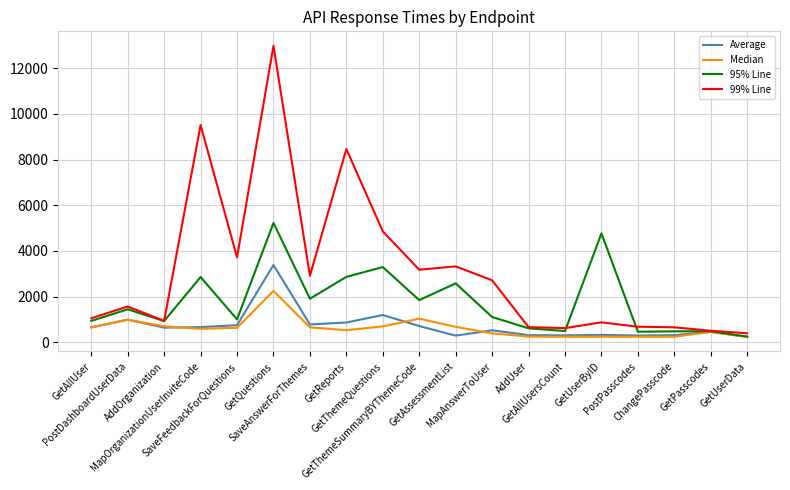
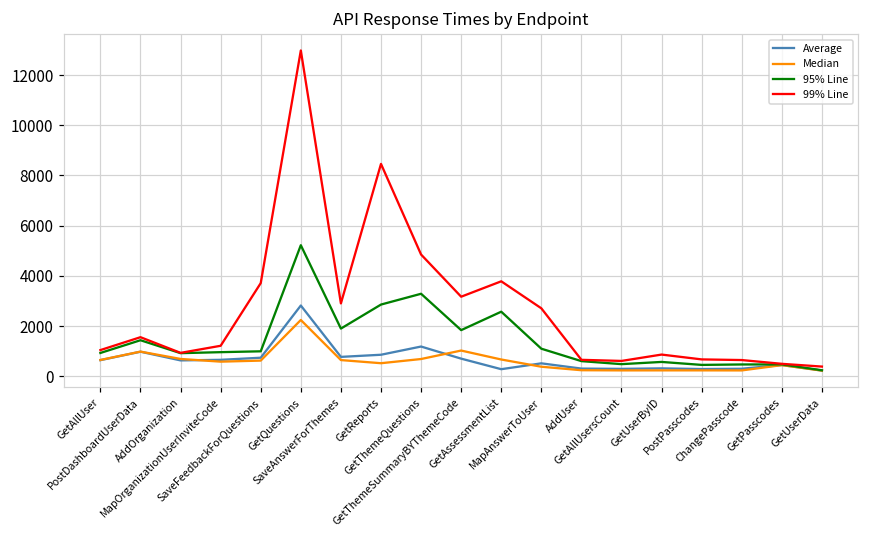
  {
    "Average": {
      "SaveFeedbackForQuestions": 700,
-     "GetQuestions": 3400,
+     "GetQuestions": 2800,
      "SaveAnswerForThemes": 800,
      "GetReports": 900,
      "GetThemeQuestions": 1200,
      "GetThemeSummaryBYThemeCode": 700,
      "GetAssessmentList": 300,
      "MapAnswerToUser": 500
    },
    "Median": {
      "SaveFeedbackForQuestions": 600,
      "GetQuestions": 2200,
      "SaveAnswerForThemes": 700,
      "GetReports": 500,
      "GetThemeQuestions": 700,
      "GetThemeSummaryBYThemeCode": 1000,
      "GetAssessmentList": 700,
      "MapAnswerToUser": 400
    },
    "95% Line": {
      "GetAllUser": 900,
      "PostDashboardUserData": 1400,
-     "MapOrganizationUserInviteCode": 2900,
+     "MapOrganizationUserInviteCode": 1000,
      "SaveFeedbackForQuestions": 1000,
      "GetQuestions": 5200,
      "SaveAnswerForThemes": 1900,
      "GetReports": 2900,
      "GetThemeQuestions": 3300,
      "GetThemeSummaryBYThemeCode": 1800,
      "GetAssessmentList": 2600,
      "MapAnswerToUser": 1100,
      "GetAllUsersCount": 500,
-     "GetUserByID": 4800,
+     "GetUserByID": 600,
      "PostPasscodes": 500,
      "ChangePasscode": 500
    },
    "99% Line": {
      "GetAllUser": 1000,
      "PostDashboardUserData": 1600,
-     "MapOrganizationUserInviteCode": 9500,
+     "MapOrganizationUserInviteCode": 1200,
      "SaveFeedbackForQuestions": 3700,
      "GetQuestions": 13000,
      "SaveAnswerForThemes": 2900,
      "GetReports": 8500,
      "GetThemeQuestions": 4900,
      "GetThemeSummaryBYThemeCode": 3200,
-     "GetAssessmentList": 3300,
+     "GetAssessmentList": 3800,
      "MapAnswerToUser": 2700,
      "GetAllUsersCount": 600,
      "GetUserByID": 900,
      "PostPasscodes": 700,
      "ChangePasscode": 700,
      "GetUserData": 400
    }
  }
